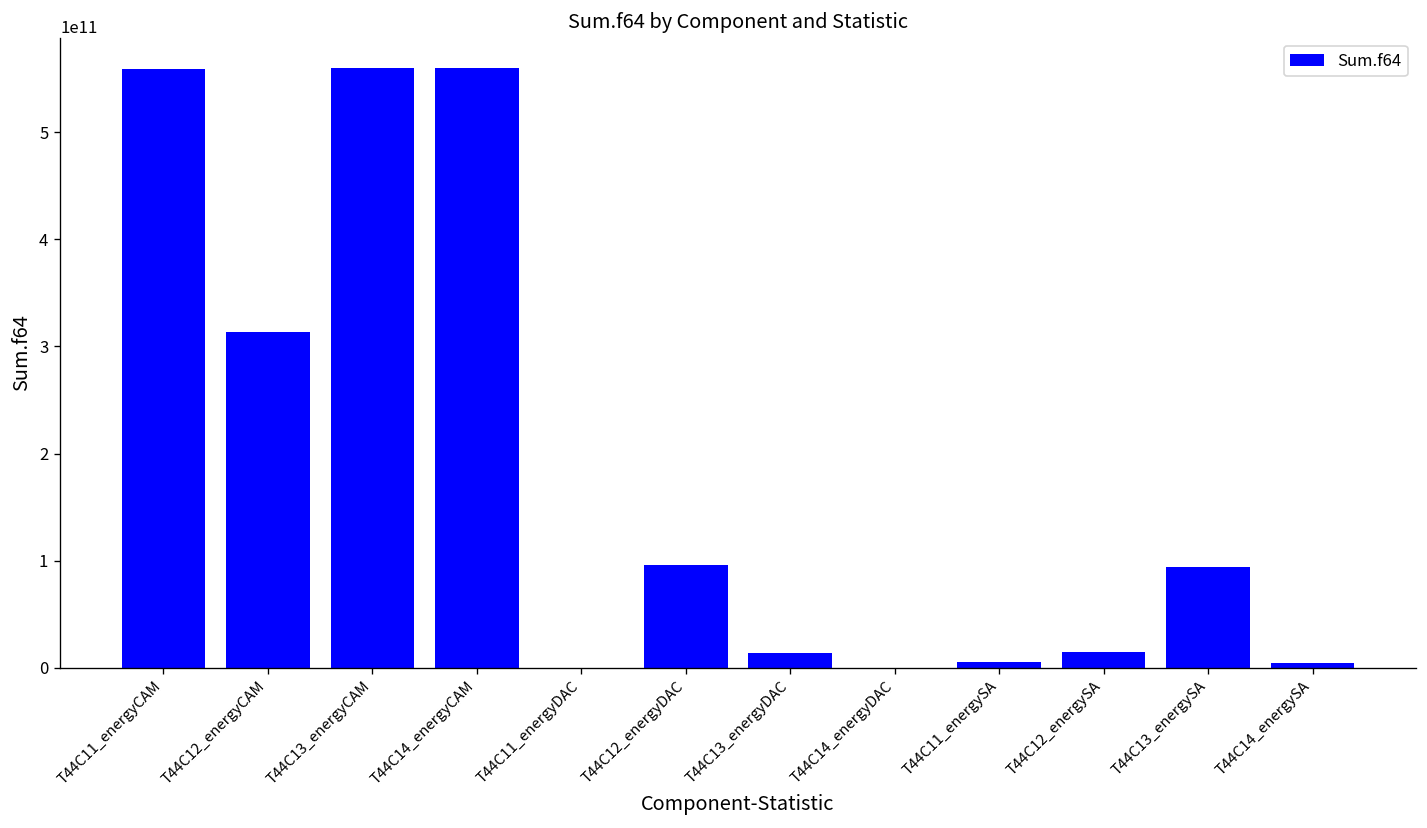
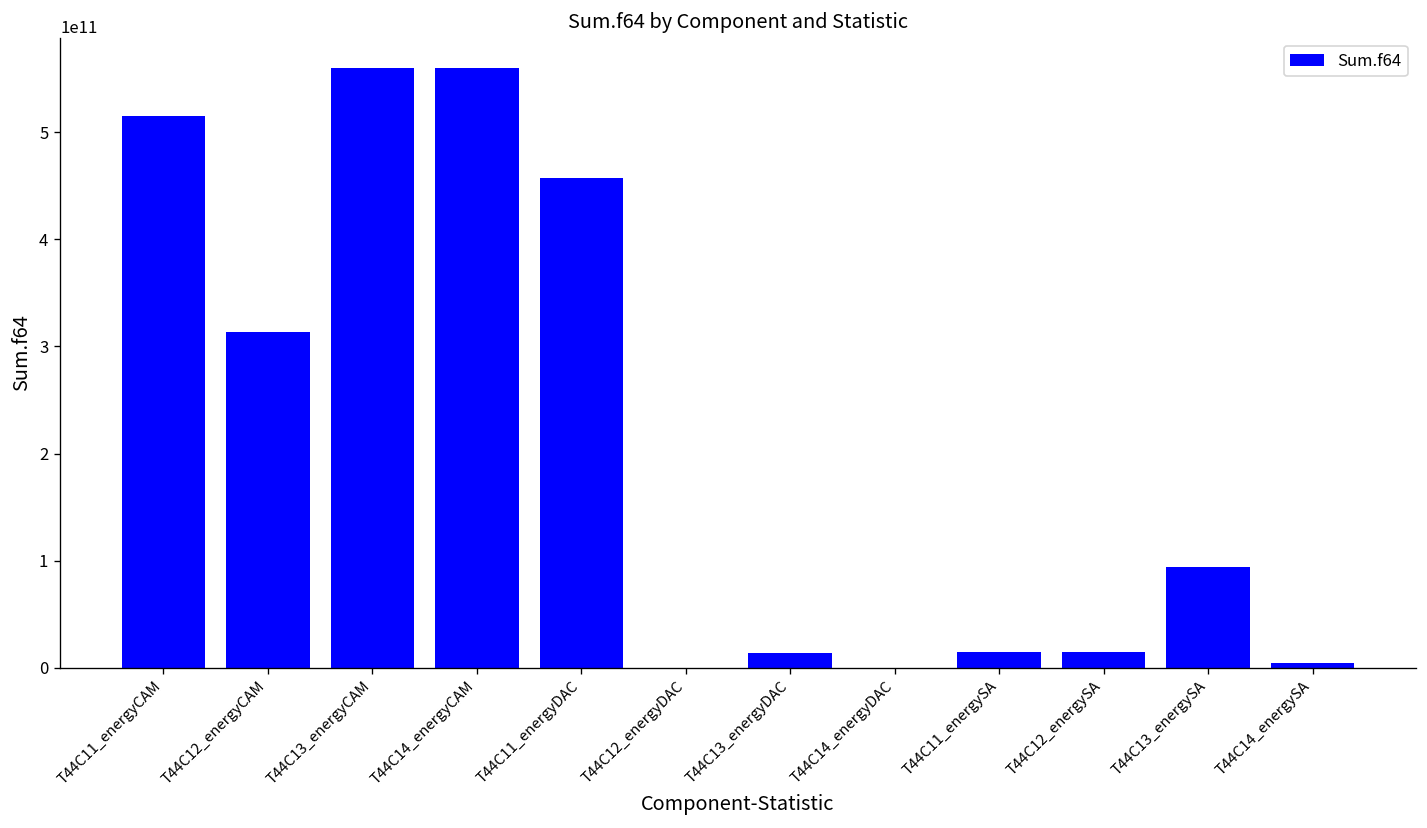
  {
-   "T44C11_energyCAM": 560000000000,
+   "T44C11_energyCAM": 520000000000,
    "T44C12_energyCAM": 310000000000,
    "T44C13_energyCAM": 560000000000,
    "T44C14_energyCAM": 560000000000,
-   "T44C11_energyDAC": 0,
-   "T44C12_energyDAC": 100000000000,
+   "T44C11_energyDAC": 460000000000,
+   "T44C12_energyDAC": 0,
    "T44C13_energyDAC": 10000000000,
-   "T44C11_energySA": 5000000000,
+   "T44C11_energySA": 15000000000,
    "T44C12_energySA": 10000000000,
    "T44C13_energySA": 90000000000,
    "T44C14_energySA": 0
  }
